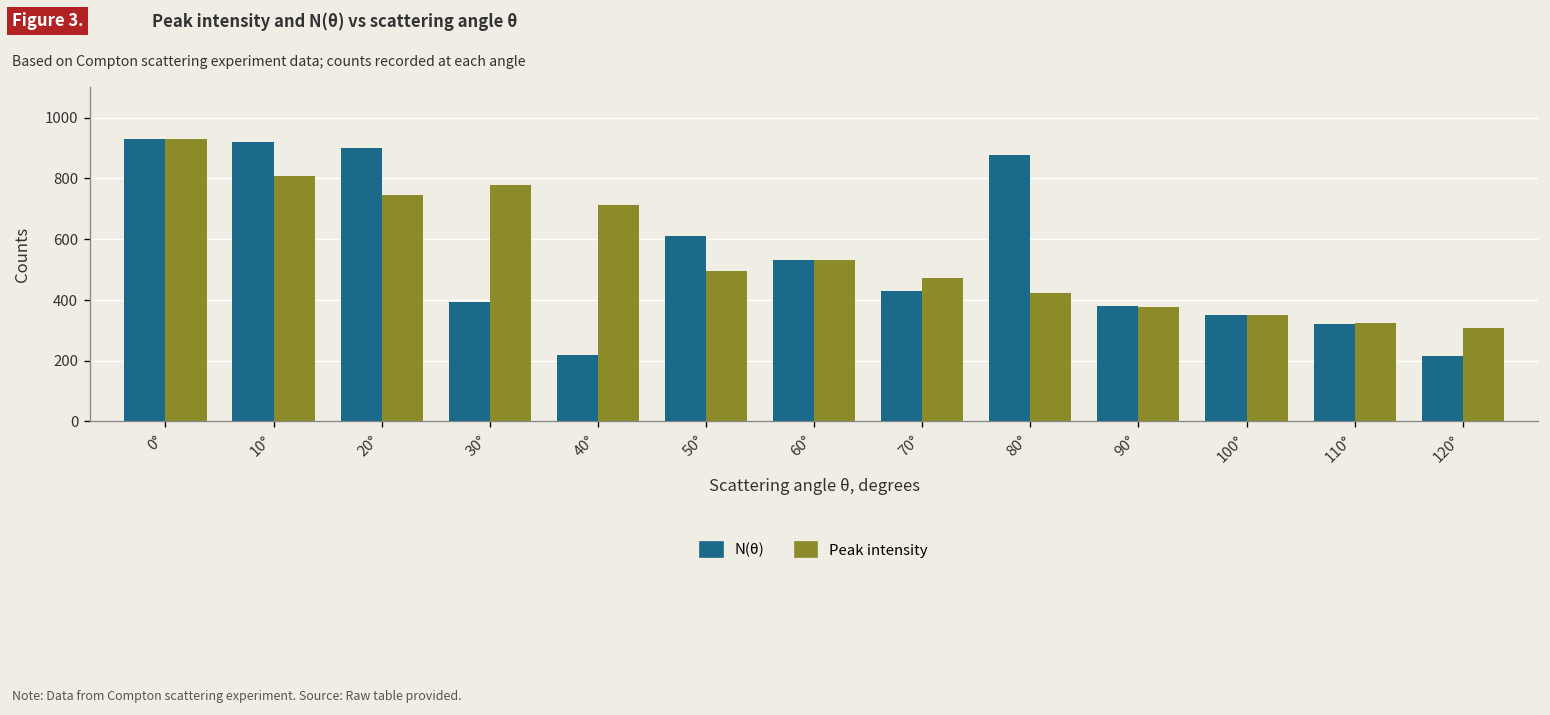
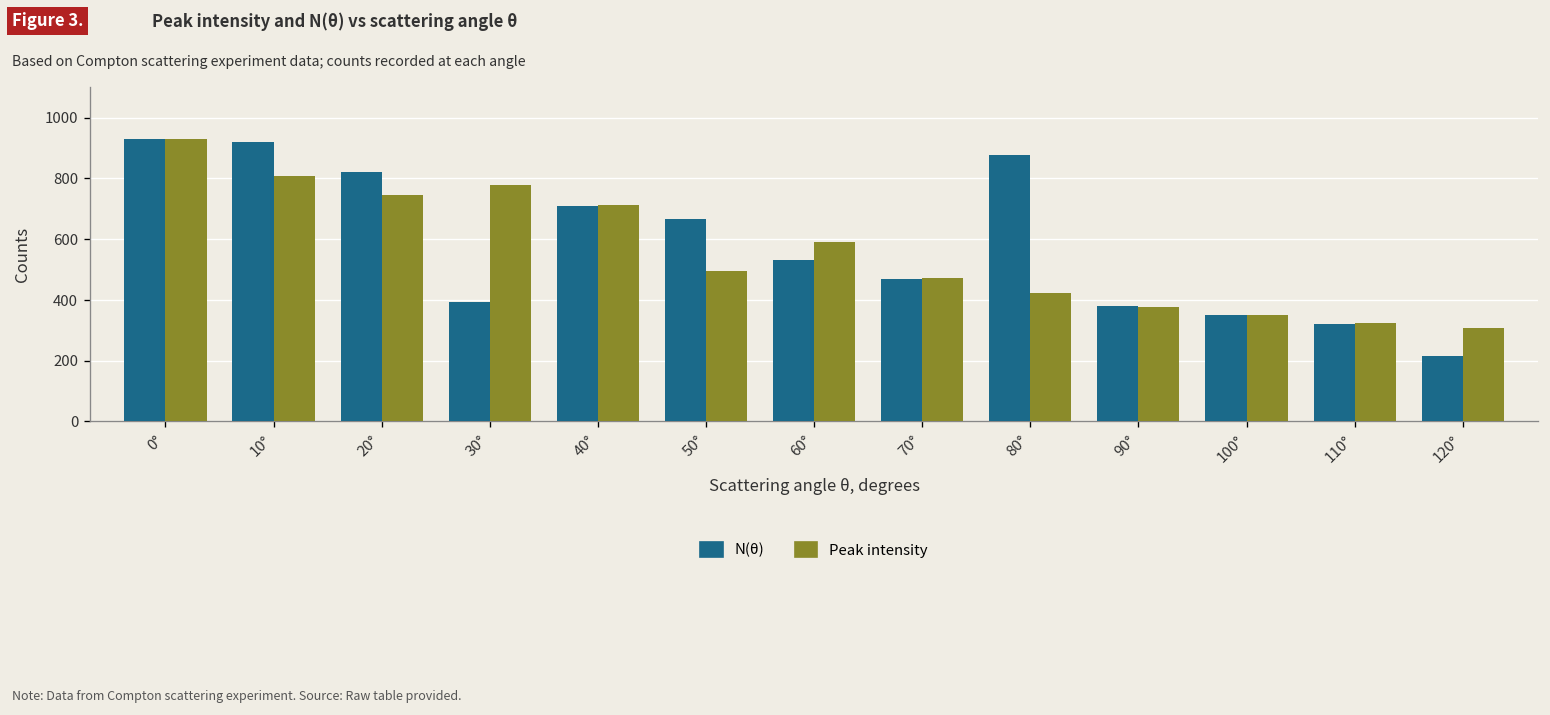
  {
    "N(θ)": {
      "0°": 930,
      "10°": 920,
-     "20°": 900,
+     "20°": 820,
      "30°": 390,
-     "40°": 220,
-     "50°": 610,
+     "40°": 710,
+     "50°": 670,
      "60°": 530,
-     "70°": 430,
+     "70°": 470,
      "80°": 880,
      "90°": 380,
      "100°": 350,
      "110°": 320,
      "120°": 220
    },
    "Peak intensity": {
      "0°": 930,
      "10°": 810,
      "20°": 750,
      "30°": 780,
      "40°": 710,
      "50°": 500,
-     "60°": 530,
+     "60°": 590,
      "70°": 470,
      "80°": 420,
      "90°": 380,
      "100°": 350,
      "110°": 320,
      "120°": 310
    }
  }
